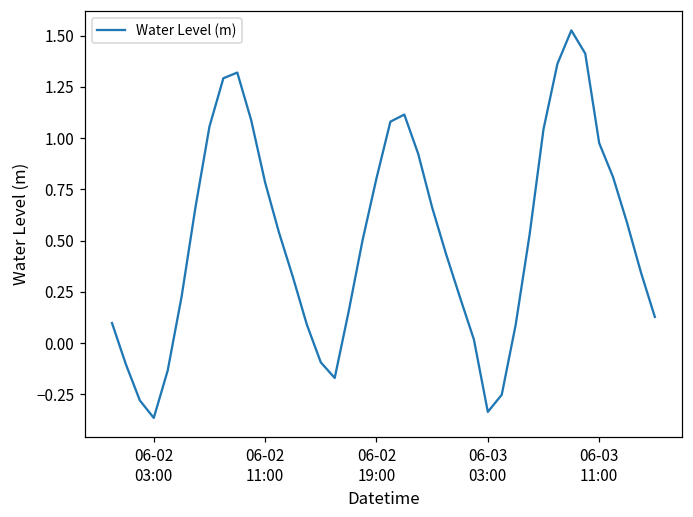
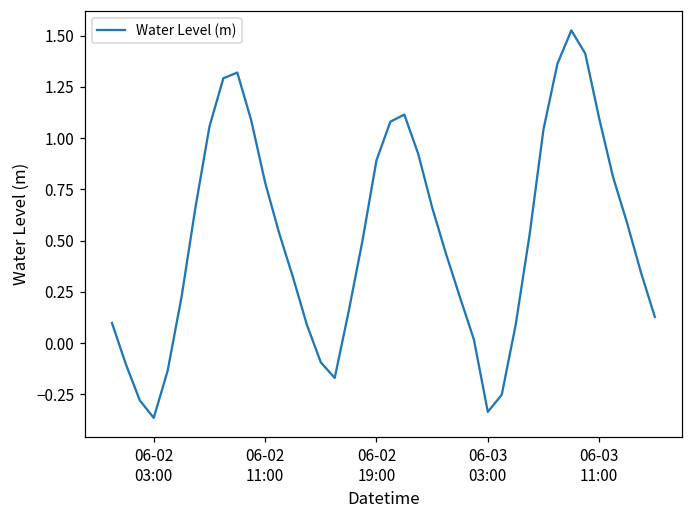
  {
    "06-02 03:00": -0.37,
    "06-02 11:00": 0.78,
-   "06-02 19:00": 0.80,
+   "06-02 19:00": 0.89,
    "06-03 03:00": -0.34,
-   "06-03 11:00": 0.98
+   "06-03 11:00": 1.10
  }
